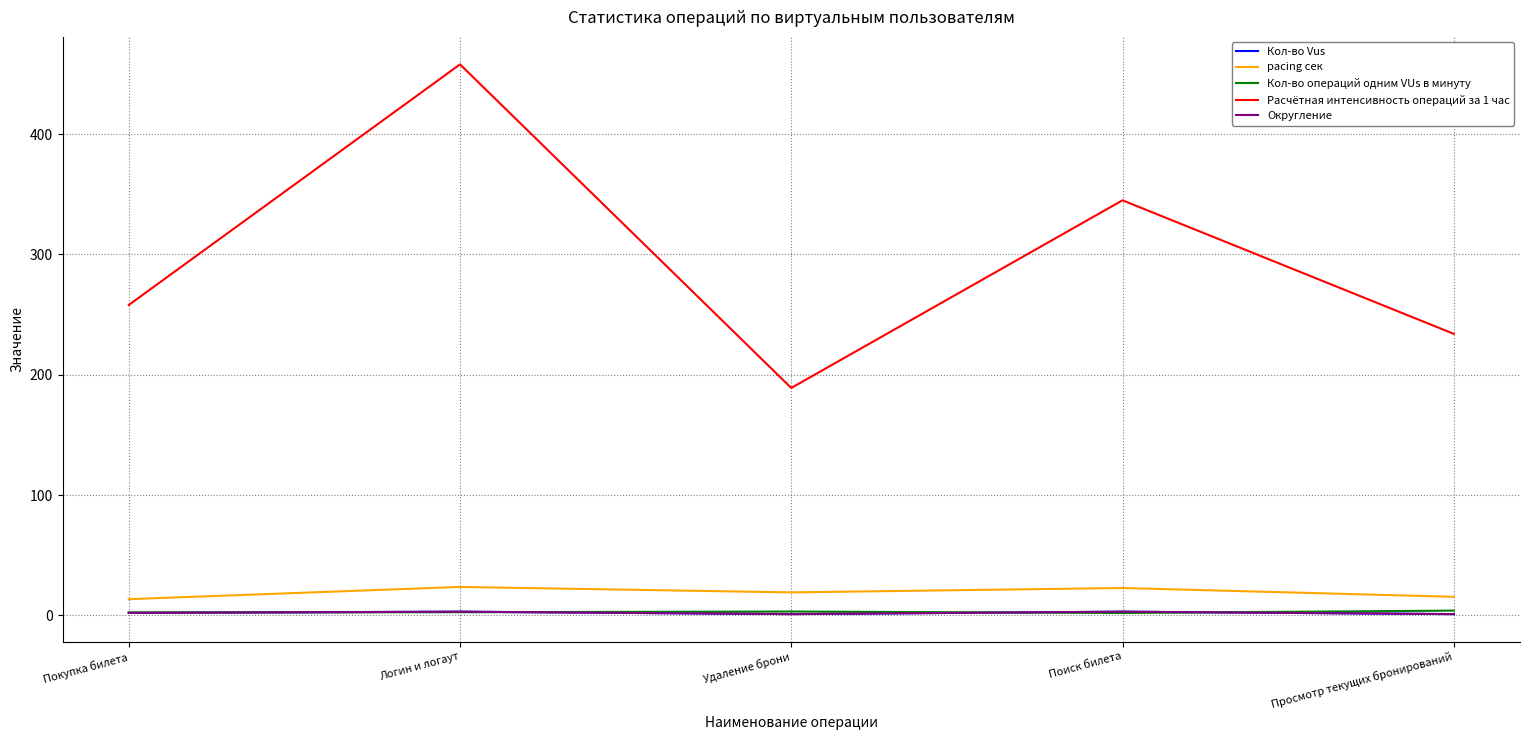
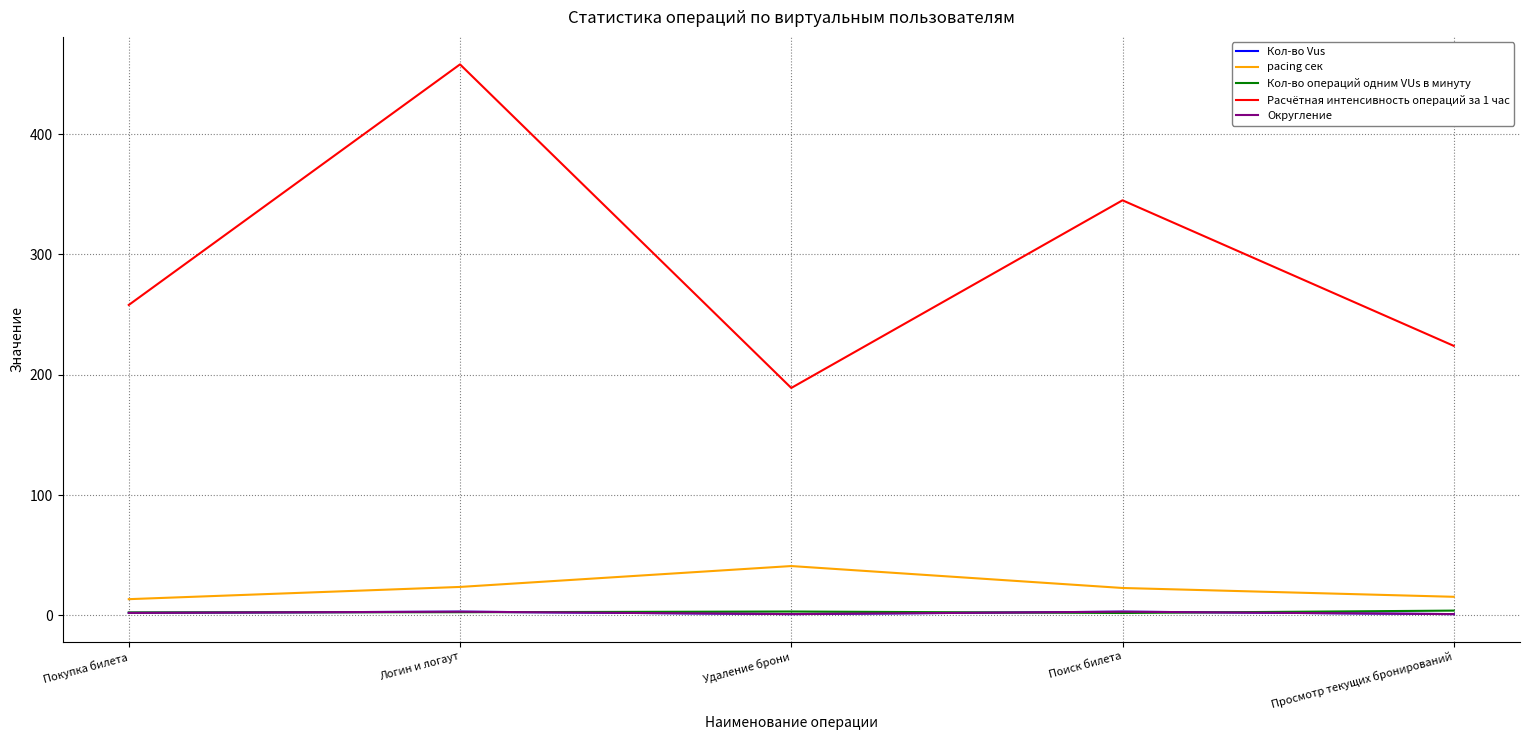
  {
    "Округление": {
      "Удаление брони": 1,
      "Просмотр текущих бронирований": 1
    },
    "pacing сек": {
      "Покупка билета": 13,
      "Логин и логаут": 24,
-     "Удаление брони": 19,
+     "Удаление брони": 41,
      "Поиск билета": 23,
      "Просмотр текущих бронирований": 15
    },
    "Кол-во операций одним VUs в минуту": {
      "Удаление брони": 3,
      "Просмотр текущих бронирований": 4
    },
    "Расчётная интенсивность операций за 1 час": {
      "Покупка билета": 258,
      "Логин и логаут": 458,
      "Удаление брони": 189,
      "Поиск билета": 345,
-     "Просмотр текущих бронирований": 234
+     "Просмотр текущих бронирований": 224
    }
  }
